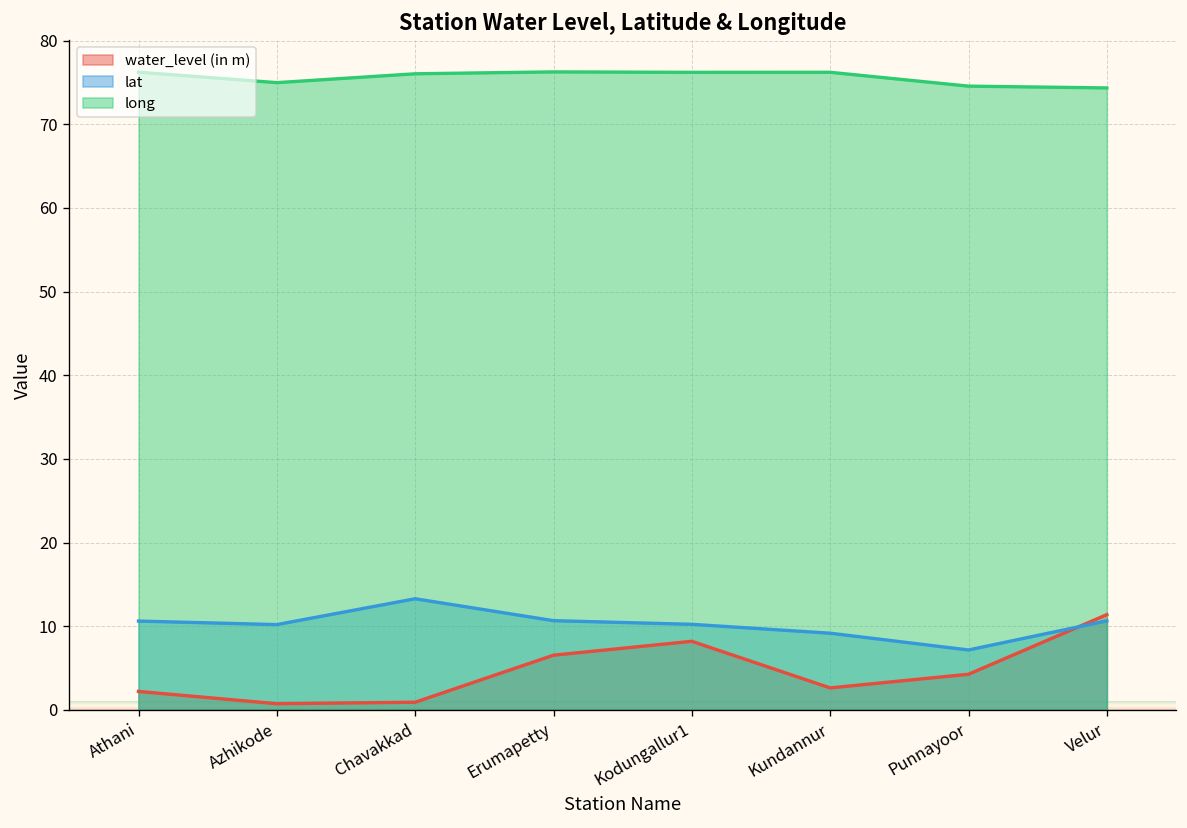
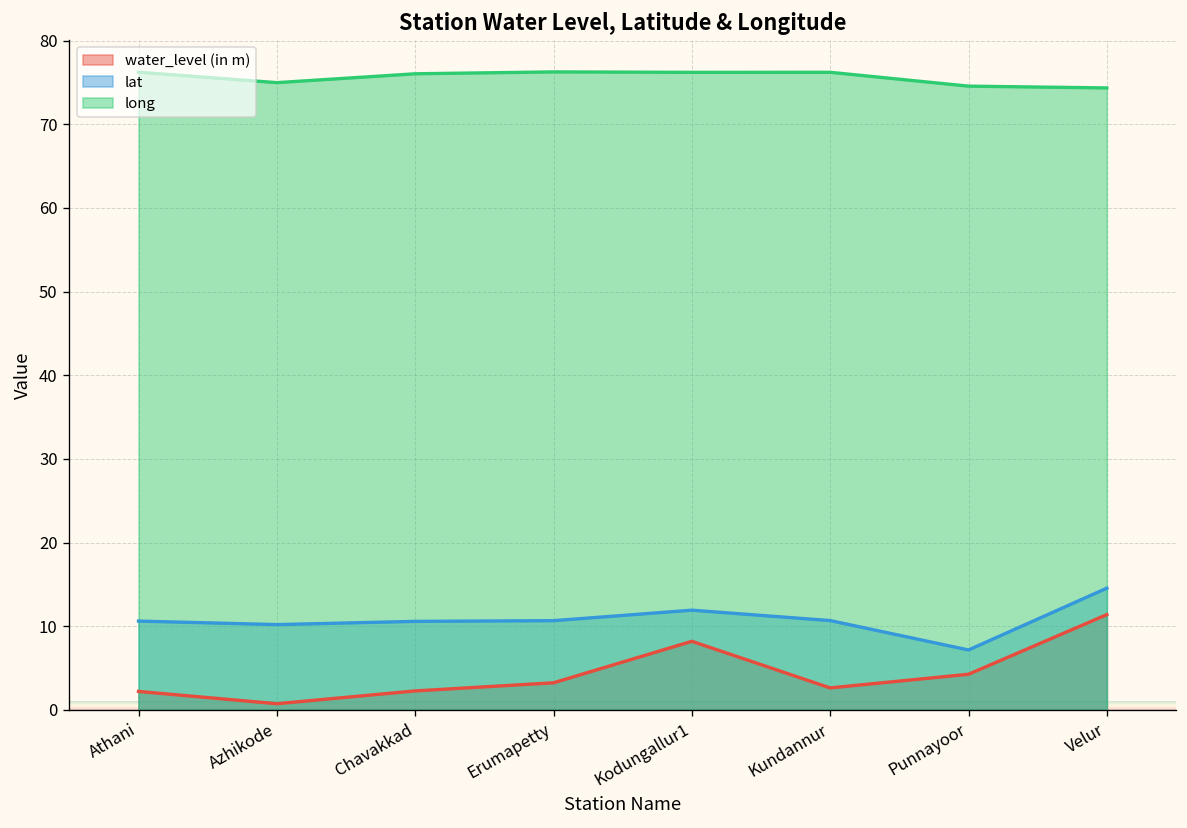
  {
    "water_level (in m)": {
      "Athani": 2,
      "Azhikode": 1,
-     "Chavakkad": 1,
-     "Erumapetty": 7,
+     "Chavakkad": 2,
+     "Erumapetty": 3,
      "Kodungallur1": 8,
      "Kundannur": 3,
      "Punnayoor": 4,
      "Velur": 11
    },
    "lat": {
      "Athani": 11,
      "Azhikode": 10,
-     "Chavakkad": 13,
+     "Chavakkad": 11,
      "Erumapetty": 11,
-     "Kodungallur1": 10,
-     "Kundannur": 9,
+     "Kodungallur1": 12,
+     "Kundannur": 11,
      "Punnayoor": 7,
-     "Velur": 11
+     "Velur": 15
    },
    "long": {
      "Azhikode": 75,
      "Chavakkad": 76,
      "Erumapetty": 76,
      "Kodungallur1": 76,
      "Kundannur": 76,
      "Punnayoor": 75,
      "Velur": 74
    }
  }
